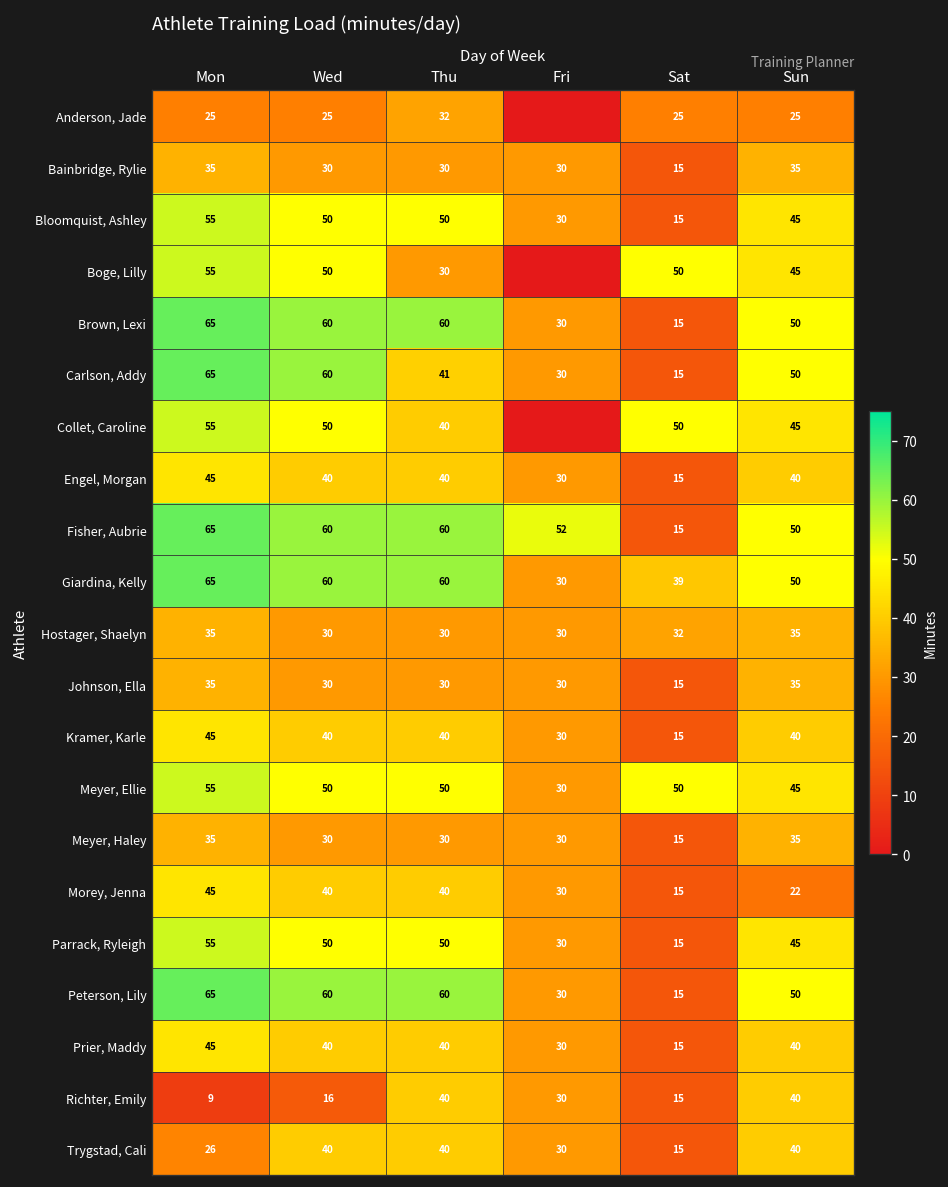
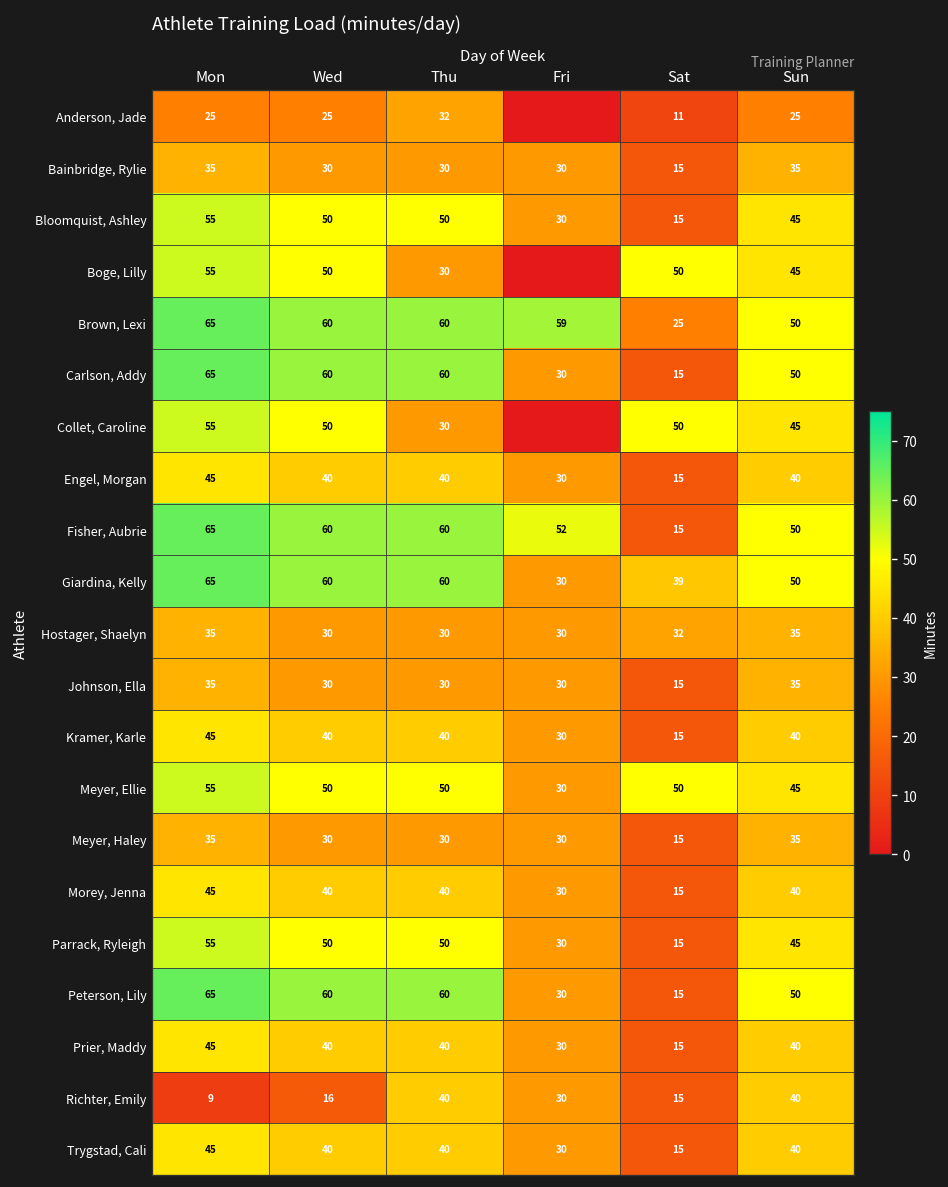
  {
    "Anderson, Jade": {
      "Mon": 25,
      "Wed": 25,
      "Thu": 32,
-     "Sat": 25,
+     "Sat": 11,
      "Sun": 25
    },
    "Bainbridge, Rylie": {
      "Mon": 35,
      "Wed": 30,
      "Thu": 30,
      "Fri": 30,
      "Sat": 15,
      "Sun": 35
    },
    "Bloomquist, Ashley": {
      "Mon": 55,
      "Wed": 50,
      "Thu": 50,
      "Fri": 30,
      "Sat": 15,
      "Sun": 45
    },
    "Boge, Lilly": {
      "Mon": 55,
      "Wed": 50,
      "Thu": 30,
      "Sat": 50,
      "Sun": 45
    },
    "Brown, Lexi": {
      "Mon": 65,
      "Wed": 60,
      "Thu": 60,
-     "Fri": 30,
-     "Sat": 15,
+     "Fri": 59,
+     "Sat": 25,
      "Sun": 50
    },
    "Carlson, Addy": {
      "Mon": 65,
      "Wed": 60,
-     "Thu": 41,
+     "Thu": 60,
      "Fri": 30,
      "Sat": 15,
      "Sun": 50
    },
    "Collet, Caroline": {
      "Mon": 55,
      "Wed": 50,
-     "Thu": 40,
+     "Thu": 30,
      "Sat": 50,
      "Sun": 45
    },
    "Engel, Morgan": {
      "Mon": 45,
      "Wed": 40,
      "Thu": 40,
      "Fri": 30,
      "Sat": 15,
      "Sun": 40
    },
    "Fisher, Aubrie": {
      "Mon": 65,
      "Wed": 60,
      "Thu": 60,
      "Fri": 52,
      "Sat": 15,
      "Sun": 50
    },
    "Giardina, Kelly": {
      "Mon": 65,
      "Wed": 60,
      "Thu": 60,
      "Fri": 30,
      "Sat": 39,
      "Sun": 50
    },
    "Hostager, Shaelyn": {
      "Mon": 35,
      "Wed": 30,
      "Thu": 30,
      "Fri": 30,
      "Sat": 32,
      "Sun": 35
    },
    "Johnson, Ella": {
      "Mon": 35,
      "Wed": 30,
      "Thu": 30,
      "Fri": 30,
      "Sat": 15,
      "Sun": 35
    },
    "Kramer, Karle": {
      "Mon": 45,
      "Wed": 40,
      "Thu": 40,
      "Fri": 30,
      "Sat": 15,
      "Sun": 40
    },
    "Meyer, Ellie": {
      "Mon": 55,
      "Wed": 50,
      "Thu": 50,
      "Fri": 30,
      "Sat": 50,
      "Sun": 45
    },
    "Meyer, Haley": {
      "Mon": 35,
      "Wed": 30,
      "Thu": 30,
      "Fri": 30,
      "Sat": 15,
      "Sun": 35
    },
    "Morey, Jenna": {
      "Mon": 45,
      "Wed": 40,
      "Thu": 40,
      "Fri": 30,
      "Sat": 15,
-     "Sun": 22
+     "Sun": 40
    },
    "Parrack, Ryleigh": {
      "Mon": 55,
      "Wed": 50,
      "Thu": 50,
      "Fri": 30,
      "Sat": 15,
      "Sun": 45
    },
    "Peterson, Lily": {
      "Mon": 65,
      "Wed": 60,
      "Thu": 60,
      "Fri": 30,
      "Sat": 15,
      "Sun": 50
    },
    "Prier, Maddy": {
      "Mon": 45,
      "Wed": 40,
      "Thu": 40,
      "Fri": 30,
      "Sat": 15,
      "Sun": 40
    },
    "Richter, Emily": {
      "Mon": 9,
      "Wed": 16,
      "Thu": 40,
      "Fri": 30,
      "Sat": 15,
      "Sun": 40
    },
    "Trygstad, Cali": {
-     "Mon": 26,
+     "Mon": 45,
      "Wed": 40,
      "Thu": 40,
      "Fri": 30,
      "Sat": 15,
      "Sun": 40
    }
  }
